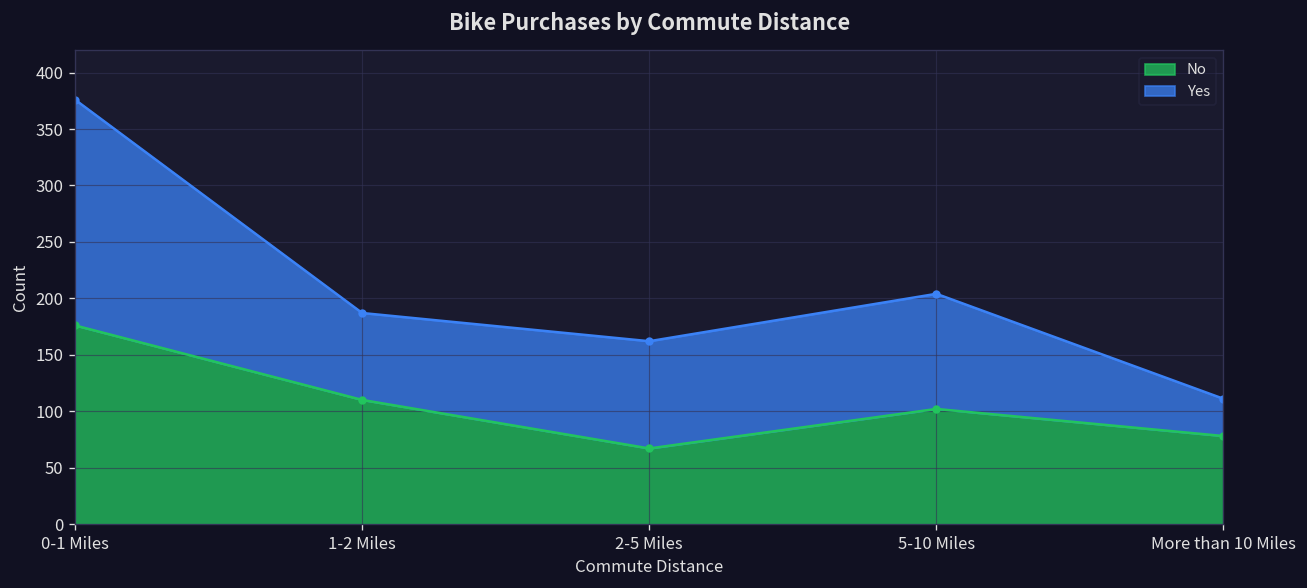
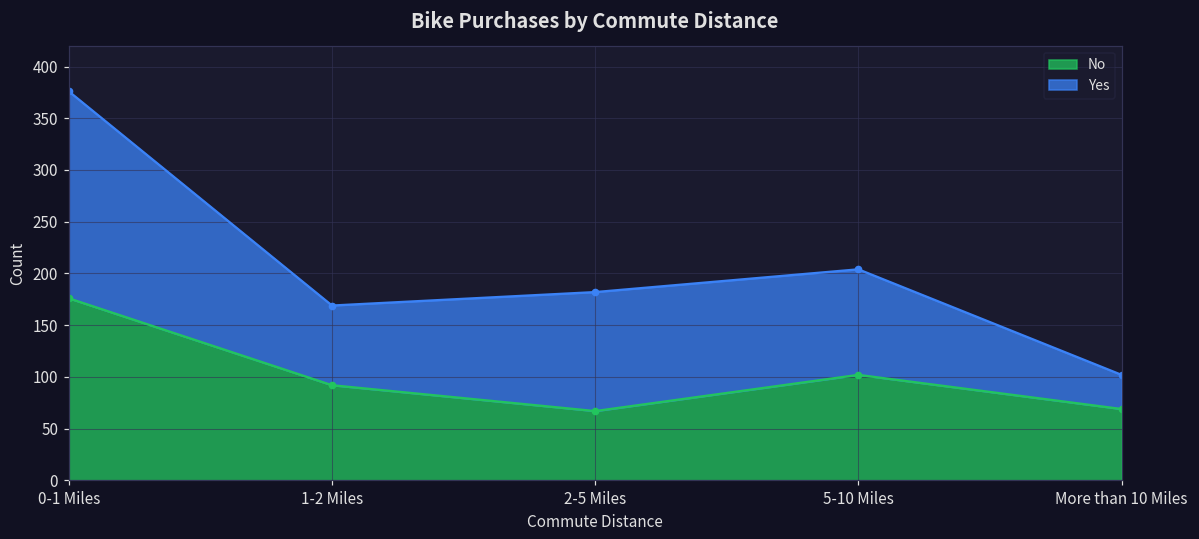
  {
    "No": {
      "0-1 Miles": 180,
-     "1-2 Miles": 110,
+     "1-2 Miles": 90,
      "2-5 Miles": 70,
      "5-10 Miles": 100,
-     "More than 10 Miles": 80
+     "More than 10 Miles": 70
    },
    "Yes": {
      "0-1 Miles": 200,
      "1-2 Miles": 80,
-     "2-5 Miles": 100,
+     "2-5 Miles": 120,
      "5-10 Miles": 100,
      "More than 10 Miles": 30
    }
  }
